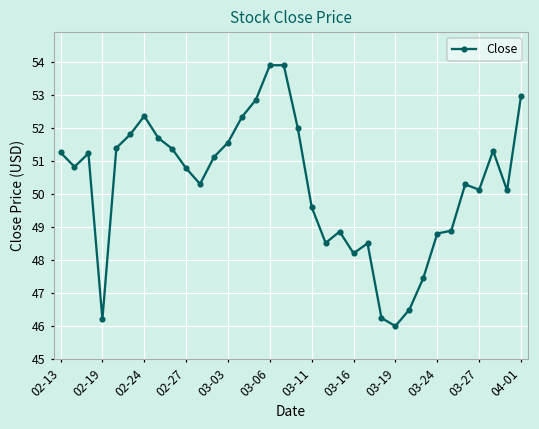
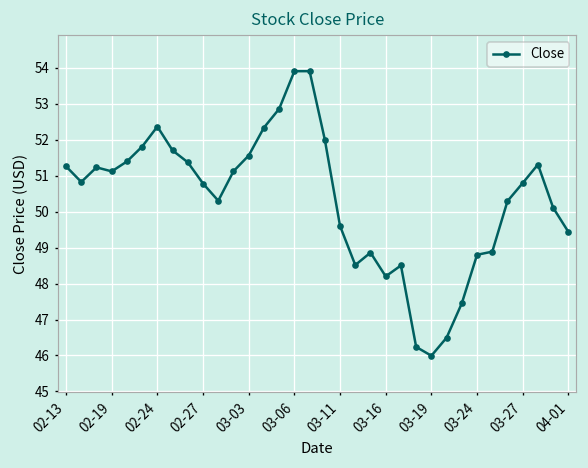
  {
    "02-13": 51.3,
-   "02-19": 46.2,
+   "02-19": 51.1,
    "02-24": 52.4,
    "02-27": 50.8,
    "03-03": 51.6,
    "03-06": 53.9,
    "03-11": 49.6,
    "03-16": 48.2,
    "03-19": 46.0,
    "03-24": 48.8,
-   "03-27": 50.1,
-   "04-01": 53.0
+   "03-27": 50.8,
+   "04-01": 49.4
  }
